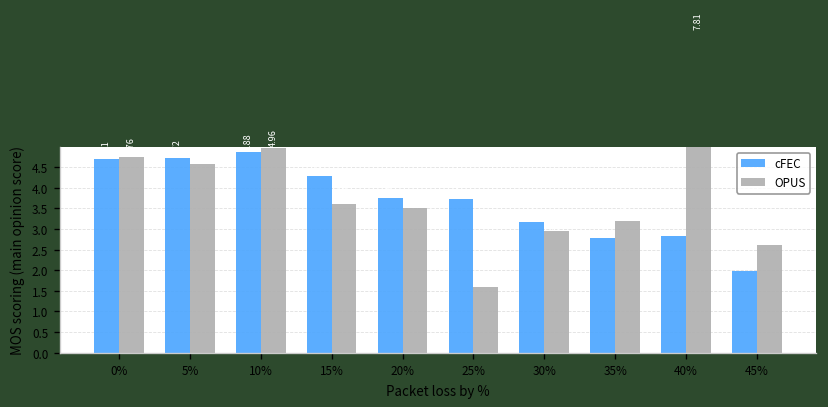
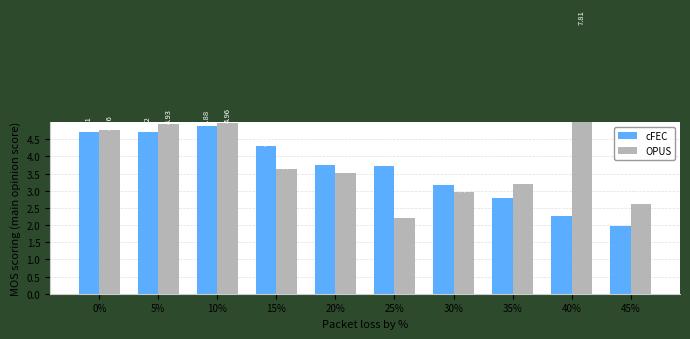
  {
    "cFEC": {
      "0%": 4.7,
      "15%": 4.3,
      "20%": 3.8,
      "25%": 3.7,
      "30%": 3.2,
      "35%": 2.8,
-     "40%": 2.8,
+     "40%": 2.3,
      "45%": 2.0
    },
    "OPUS": {
-     "5%": 4.6,
+     "5%": 4.9,
      "15%": 3.6,
      "20%": 3.5,
-     "25%": 1.6,
+     "25%": 2.2,
      "30%": 3.0,
      "35%": 3.2,
      "45%": 2.6
    }
  }
